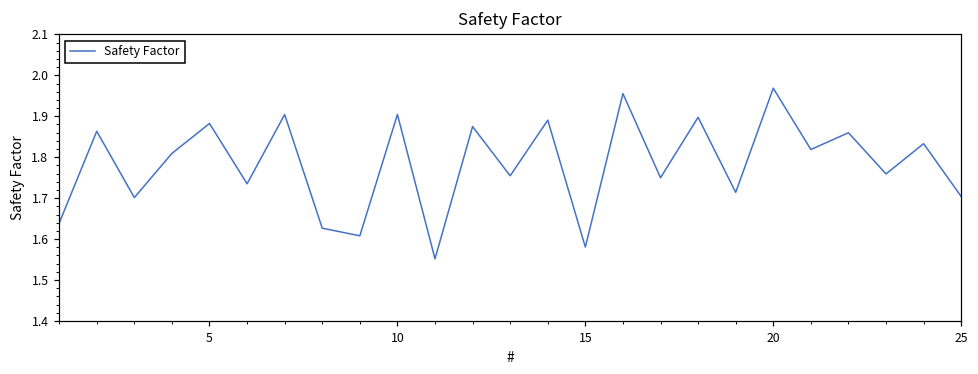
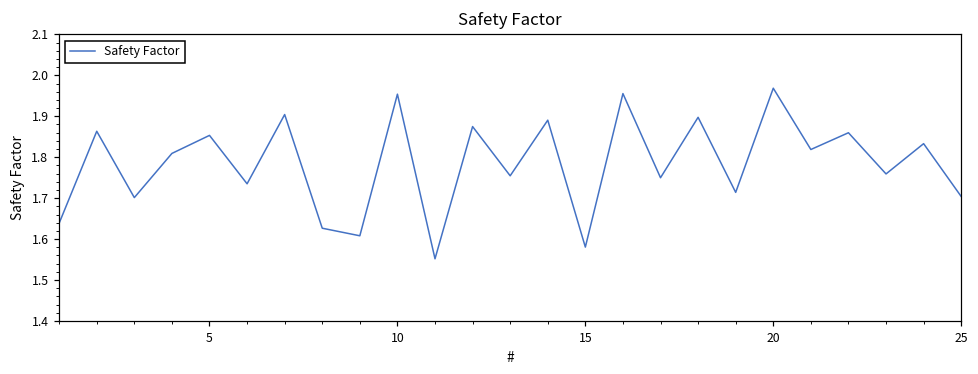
  {
-   "5": 1.88,
-   "10": 1.90,
+   "5": 1.85,
+   "10": 1.95,
    "15": 1.58,
    "20": 1.97,
    "25": 1.70
  }
